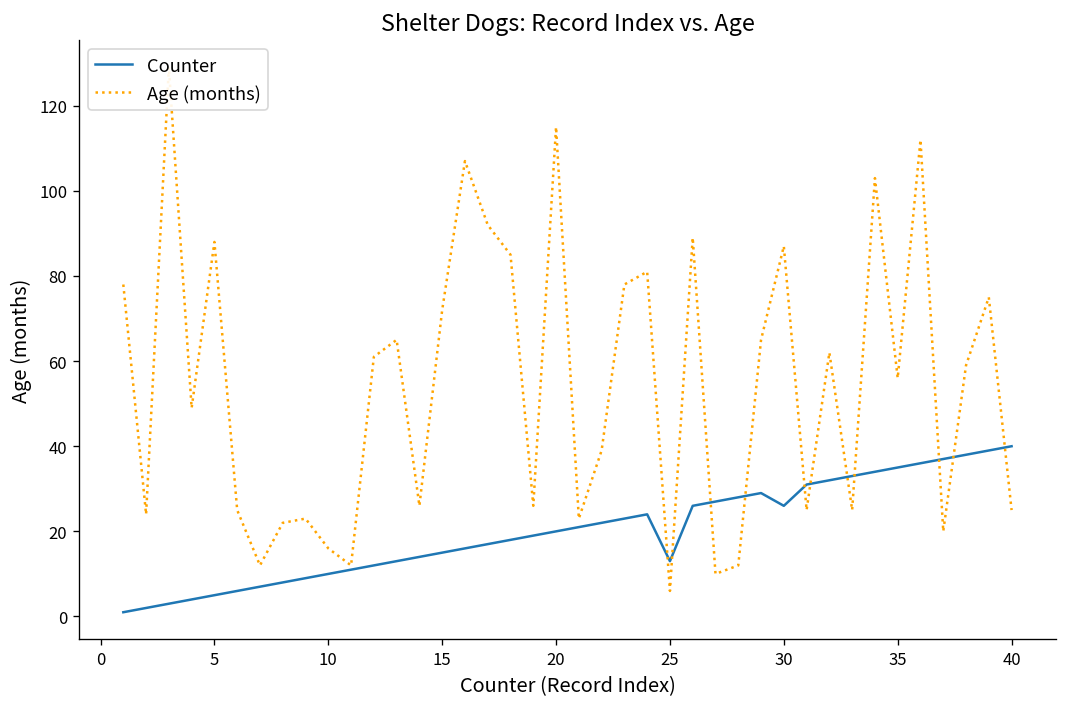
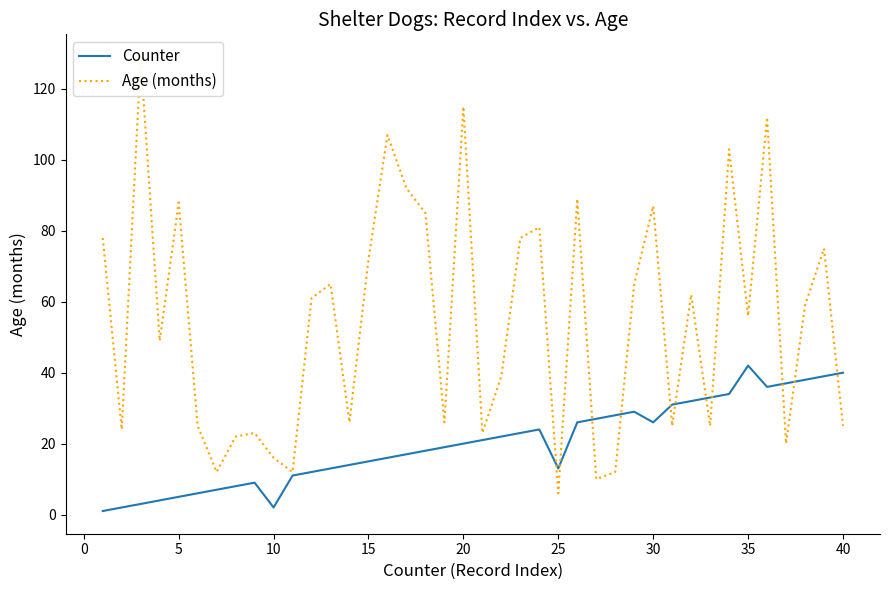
  {
    "Counter": {
      "5": 5,
-     "10": 10,
+     "10": 2,
      "15": 15,
      "20": 20,
      "25": 13,
      "30": 26,
-     "35": 35,
+     "35": 42,
      "40": 40
    },
    "Age (months)": {
      "5": 88,
      "10": 16,
      "15": 72,
      "20": 115,
      "25": 6,
      "30": 87,
      "35": 56,
      "40": 25
    }
  }
